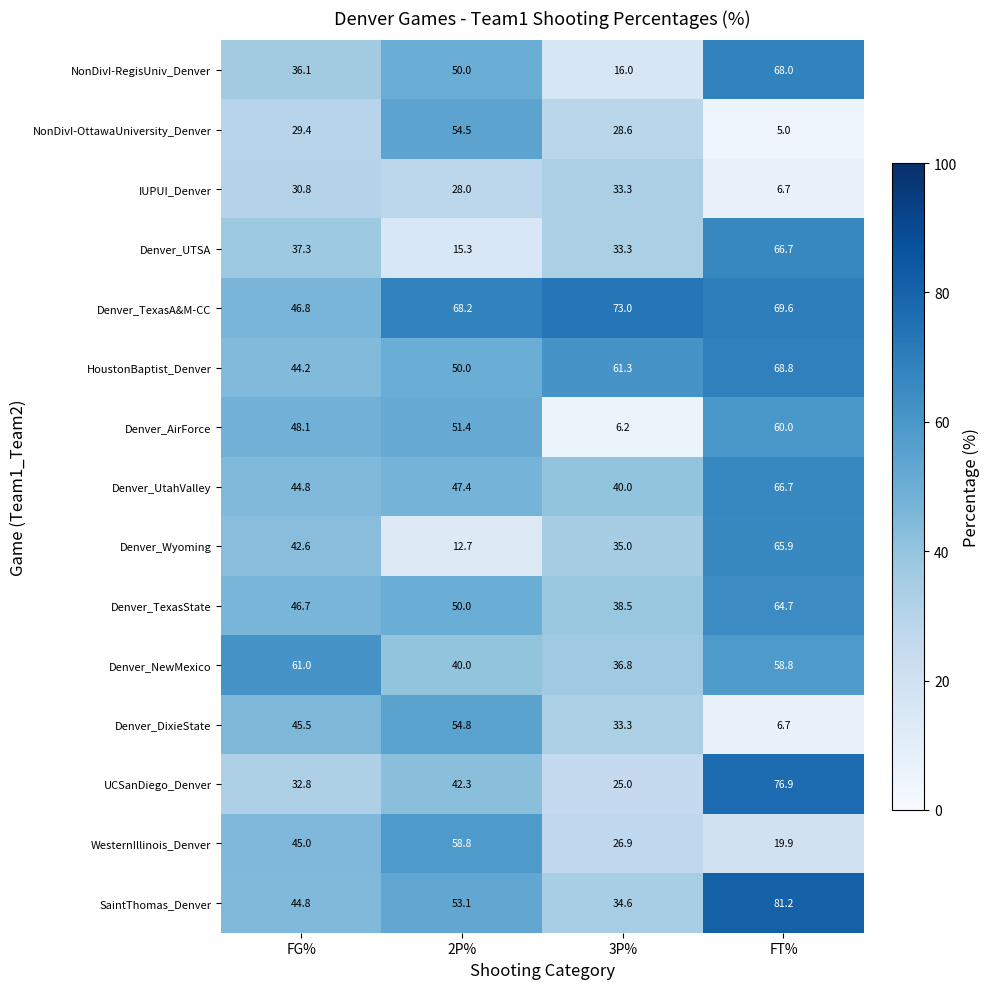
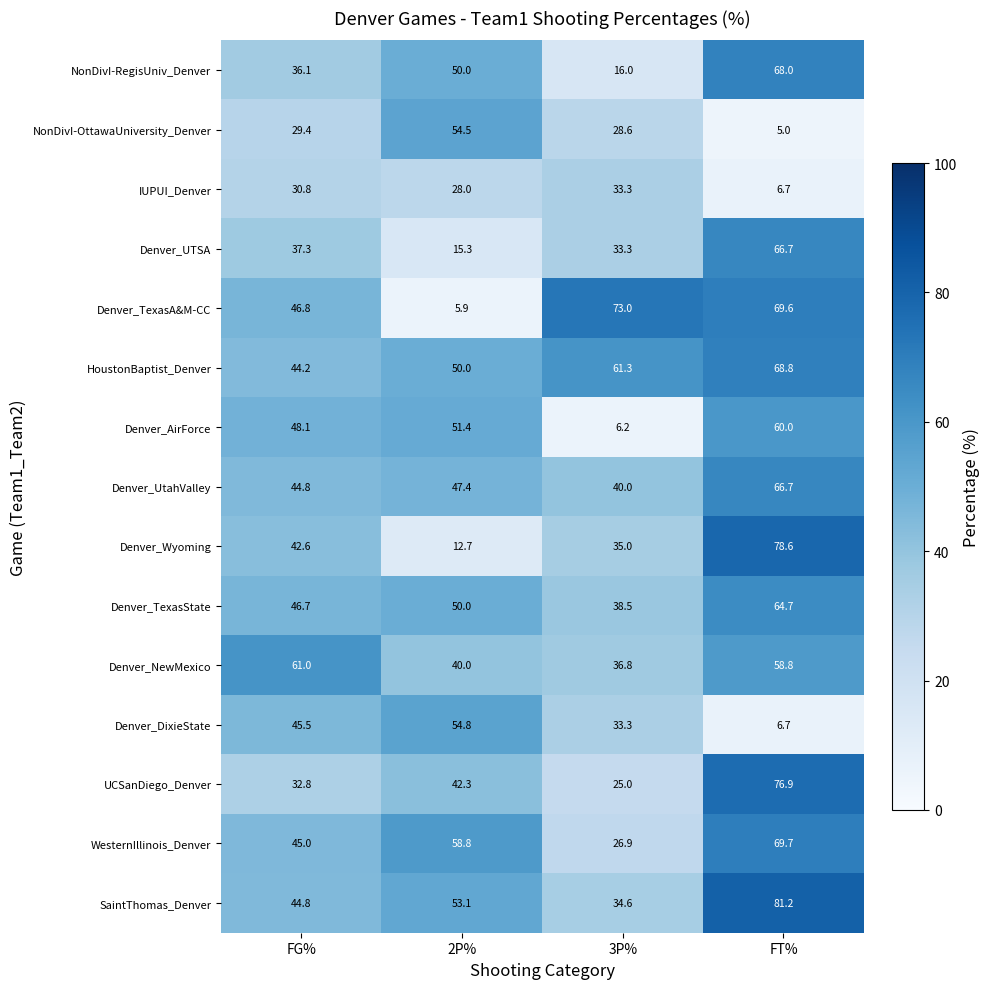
  {
    "NonDivI-RegisUniv_Denver": {
      "FG%": 36.1,
      "2P%": 50.0,
      "3P%": 16.0,
      "FT%": 68.0
    },
    "NonDivI-OttawaUniversity_Denver": {
      "FG%": 29.4,
      "2P%": 54.5,
      "3P%": 28.6,
      "FT%": 5.0
    },
    "IUPUI_Denver": {
      "FG%": 30.8,
      "2P%": 28.0,
      "3P%": 33.3,
      "FT%": 6.7
    },
    "Denver_UTSA": {
      "FG%": 37.3,
      "2P%": 15.3,
      "3P%": 33.3,
      "FT%": 66.7
    },
    "Denver_TexasA&M-CC": {
      "FG%": 46.8,
-     "2P%": 68.2,
+     "2P%": 5.9,
      "3P%": 73.0,
      "FT%": 69.6
    },
    "HoustonBaptist_Denver": {
      "FG%": 44.2,
      "2P%": 50.0,
      "3P%": 61.3,
      "FT%": 68.8
    },
    "Denver_AirForce": {
      "FG%": 48.1,
      "2P%": 51.4,
      "3P%": 6.2,
      "FT%": 60.0
    },
    "Denver_UtahValley": {
      "FG%": 44.8,
      "2P%": 47.4,
      "3P%": 40.0,
      "FT%": 66.7
    },
    "Denver_Wyoming": {
      "FG%": 42.6,
      "2P%": 12.7,
      "3P%": 35.0,
-     "FT%": 65.9
+     "FT%": 78.6
    },
    "Denver_TexasState": {
      "FG%": 46.7,
      "2P%": 50.0,
      "3P%": 38.5,
      "FT%": 64.7
    },
    "Denver_NewMexico": {
      "FG%": 61.0,
      "2P%": 40.0,
      "3P%": 36.8,
      "FT%": 58.8
    },
    "Denver_DixieState": {
      "FG%": 45.5,
      "2P%": 54.8,
      "3P%": 33.3,
      "FT%": 6.7
    },
    "UCSanDiego_Denver": {
      "FG%": 32.8,
      "2P%": 42.3,
      "3P%": 25.0,
      "FT%": 76.9
    },
    "WesternIllinois_Denver": {
      "FG%": 45.0,
      "2P%": 58.8,
      "3P%": 26.9,
-     "FT%": 19.9
+     "FT%": 69.7
    },
    "SaintThomas_Denver": {
      "FG%": 44.8,
      "2P%": 53.1,
      "3P%": 34.6,
      "FT%": 81.2
    }
  }
